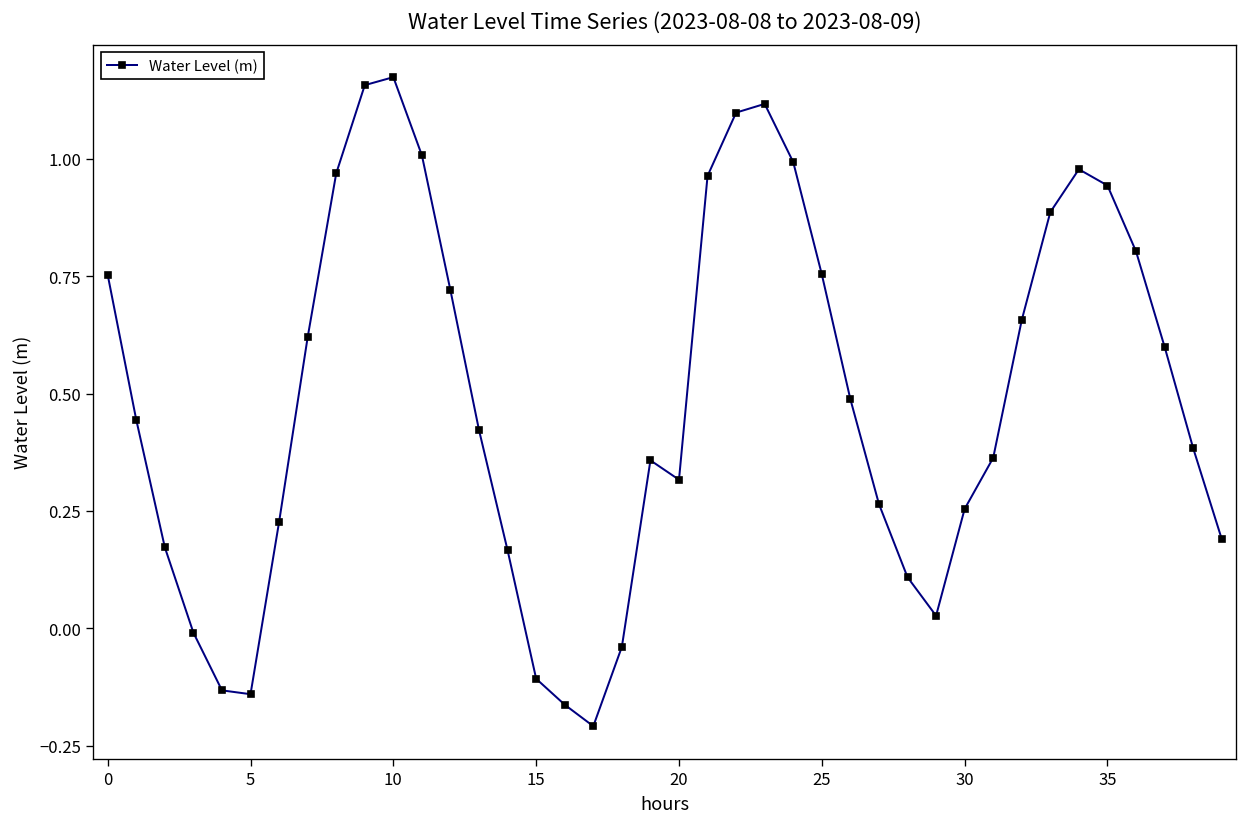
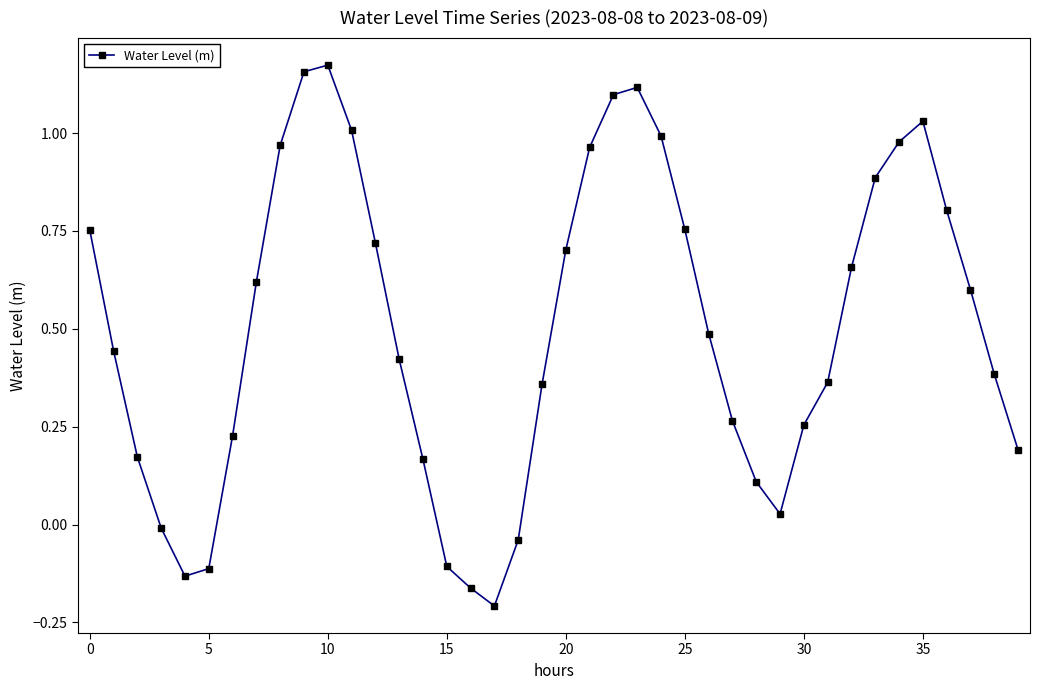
  {
    "0": 0.75,
-   "5": -0.14,
+   "5": -0.11,
    "10": 1.17,
    "15": -0.11,
-   "20": 0.32,
+   "20": 0.70,
    "25": 0.75,
    "30": 0.25,
-   "35": 0.94
+   "35": 1.03
  }
